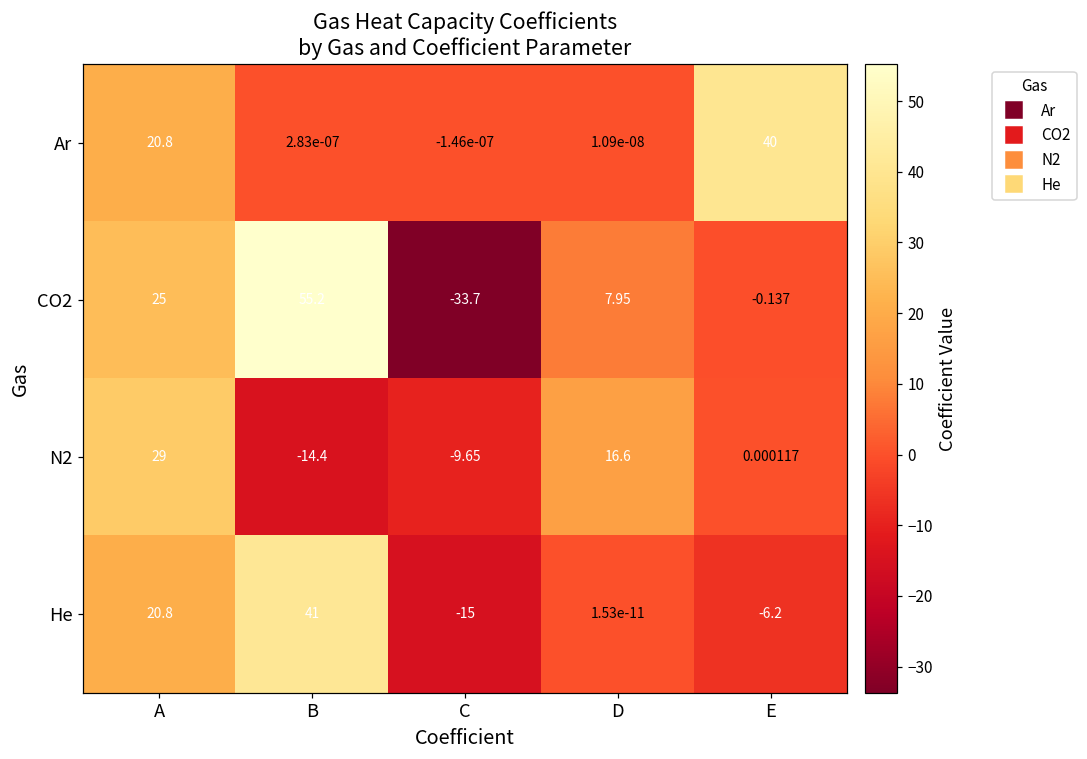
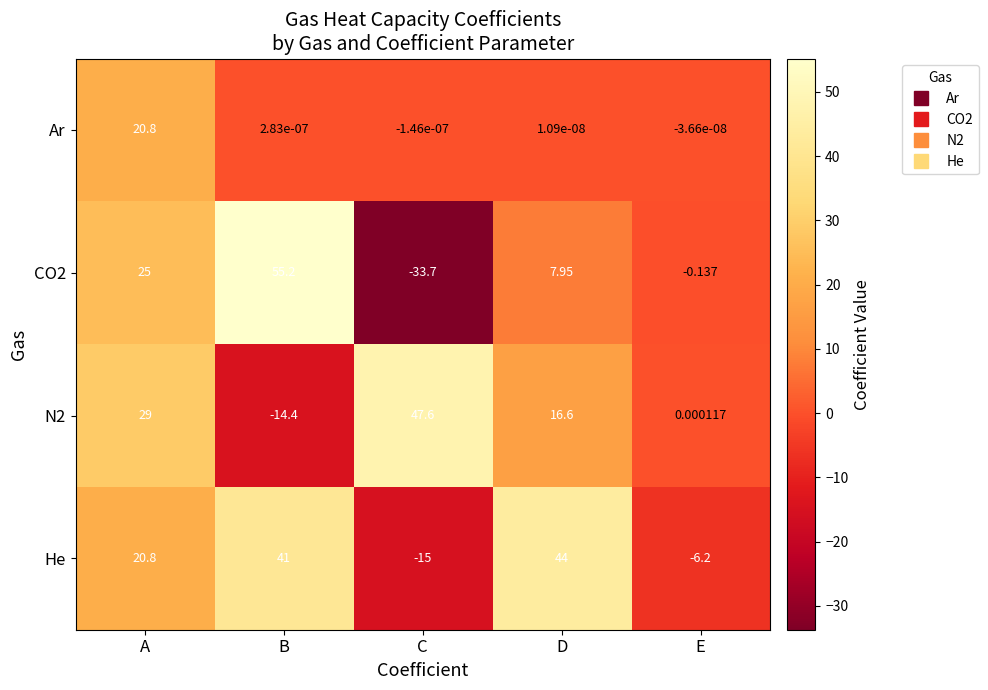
  {
    "Ar": {
      "A": "20.8",
      "B": "2.83e-07",
      "C": "-1.46e-07",
      "D": "1.09e-08",
-     "E": "40"
+     "E": "-3.66e-08"
    },
    "CO2": {
      "A": "25",
      "B": "55.2",
      "C": "-33.7",
      "D": "7.95",
      "E": "-0.137"
    },
    "N2": {
      "A": "29",
      "B": "-14.4",
-     "C": "-9.65",
+     "C": "47.6",
      "D": "16.6",
      "E": "0.000117"
    },
    "He": {
      "A": "20.8",
      "B": "41",
      "C": "-15",
-     "D": "1.53e-11",
+     "D": "44",
      "E": "-6.2"
    }
  }
